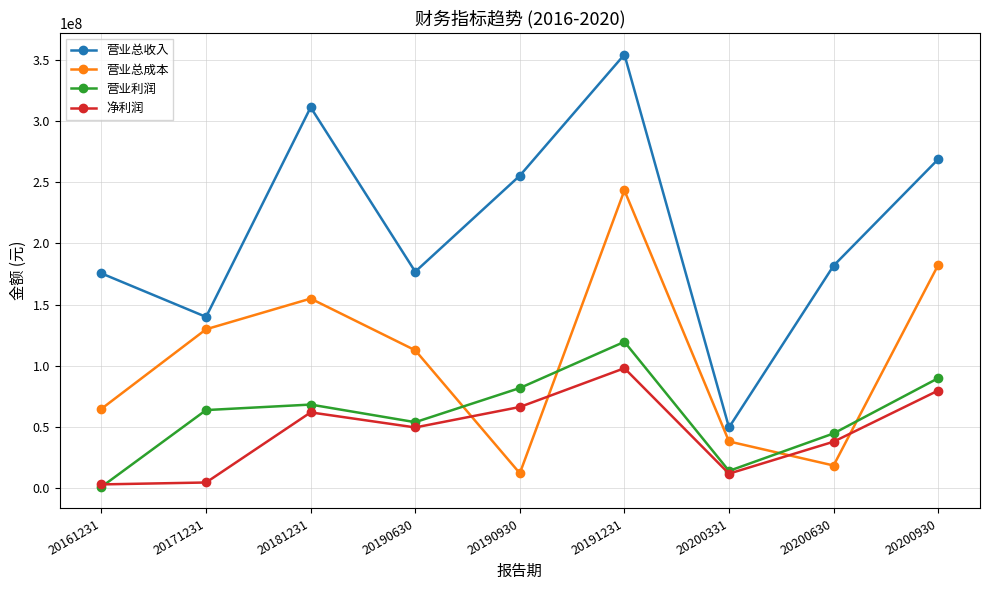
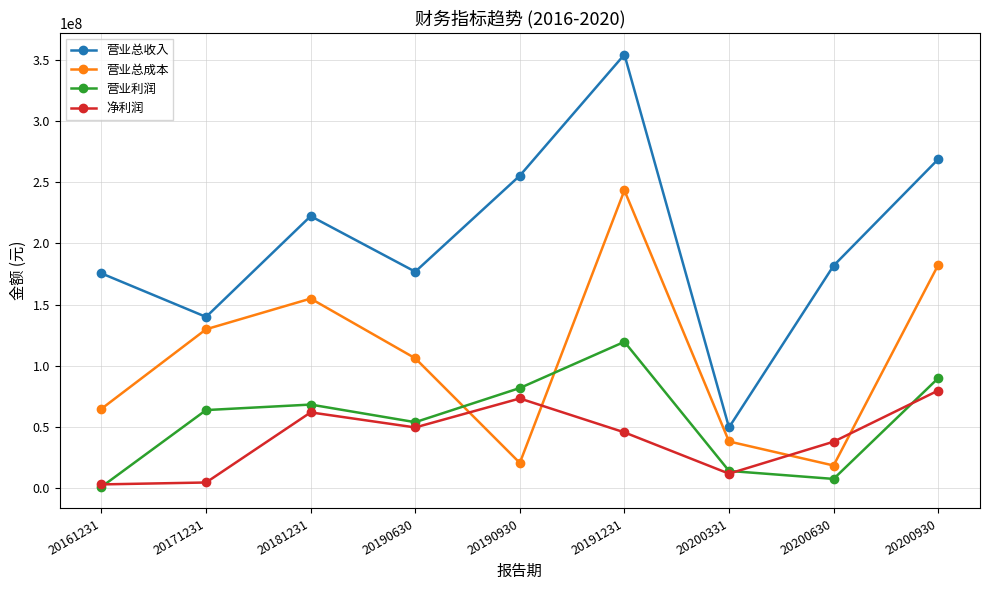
  {
    "营业总收入": {
      "20161231": 176000000,
      "20171231": 140000000,
-     "20181231": 311000000,
+     "20181231": 222000000,
      "20190630": 177000000,
      "20190930": 255000000,
      "20191231": 354000000,
      "20200331": 50000000,
      "20200630": 182000000,
      "20200930": 269000000
    },
    "营业总成本": {
      "20161231": 65000000,
      "20171231": 130000000,
      "20181231": 155000000,
-     "20190630": 113000000,
-     "20190930": 12000000,
+     "20190630": 106000000,
+     "20190930": 21000000,
      "20191231": 243000000,
      "20200331": 38000000,
      "20200630": 19000000,
      "20200930": 182000000
    },
    "营业利润": {
      "20171231": 64000000,
      "20181231": 68000000,
      "20190630": 54000000,
      "20190930": 82000000,
      "20191231": 120000000,
      "20200331": 14000000,
-     "20200630": 45000000,
+     "20200630": 8000000,
      "20200930": 90000000
    },
    "净利润": {
      "20171231": 5000000,
      "20181231": 62000000,
      "20190630": 50000000,
-     "20190930": 66000000,
-     "20191231": 98000000,
+     "20190930": 73000000,
+     "20191231": 46000000,
      "20200331": 12000000,
      "20200630": 38000000,
      "20200930": 80000000
    }
  }
